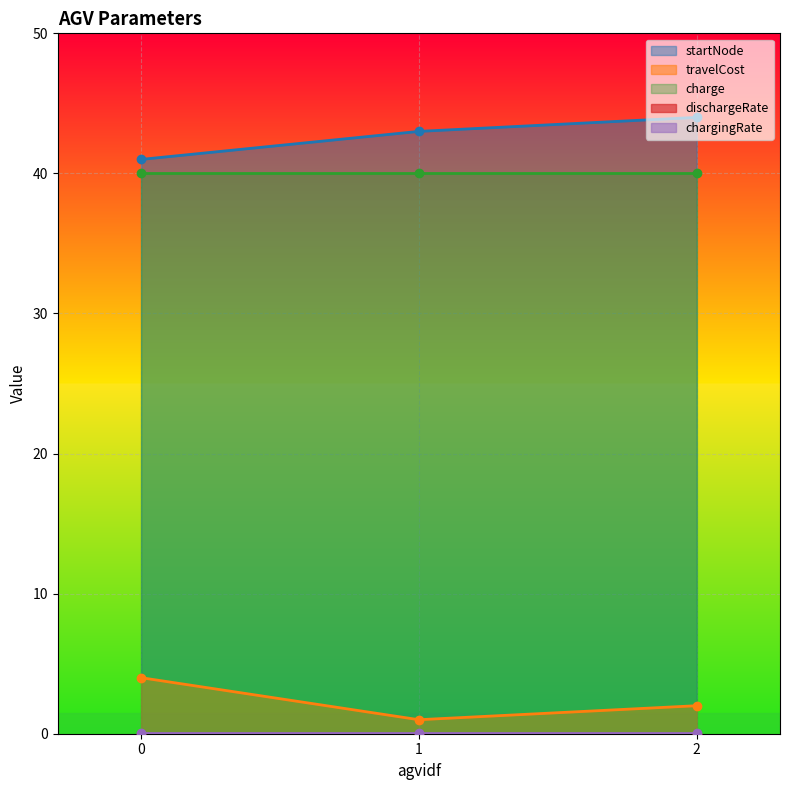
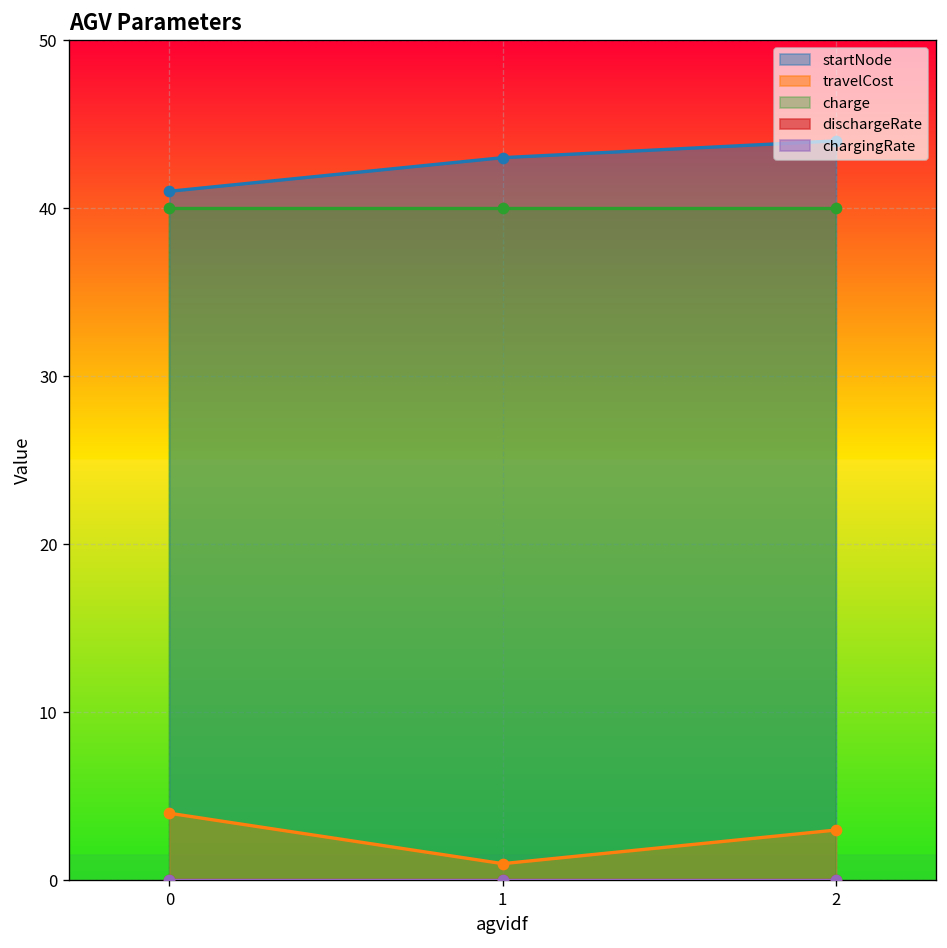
  {
    "startNode": {
      "0": 41,
      "1": 43
    },
    "travelCost": {
      "0": 4,
-     "2": 2
+     "2": 3
    },
    "charge": {
      "0": 40,
      "1": 40,
      "2": 40
    }
  }
